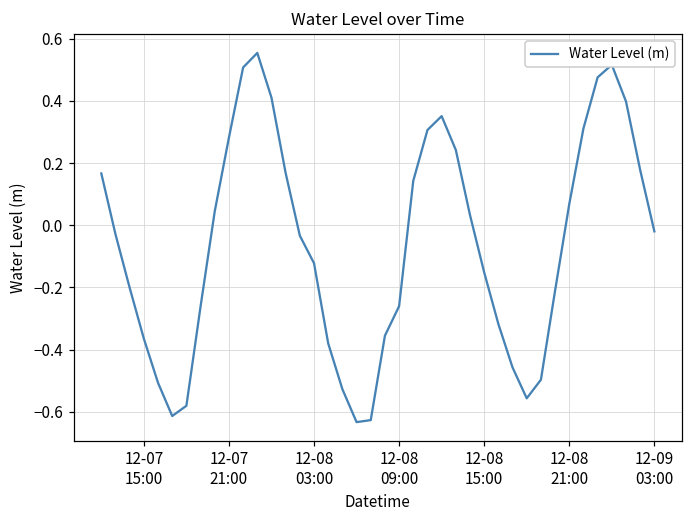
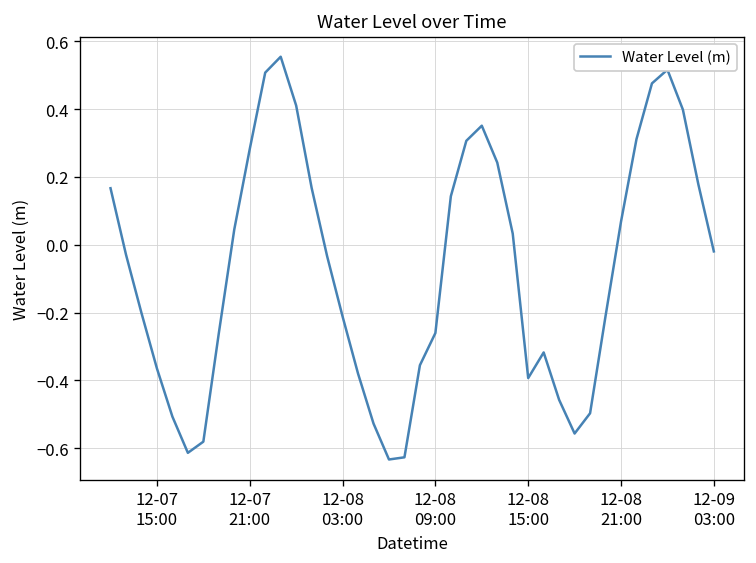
  {
    "12-07 15:00": -0.36,
    "12-07 21:00": 0.28,
-   "12-08 03:00": -0.12,
+   "12-08 03:00": -0.21,
    "12-08 09:00": -0.26,
-   "12-08 15:00": -0.15,
+   "12-08 15:00": -0.39,
    "12-08 21:00": 0.07,
    "12-09 03:00": -0.02
  }
